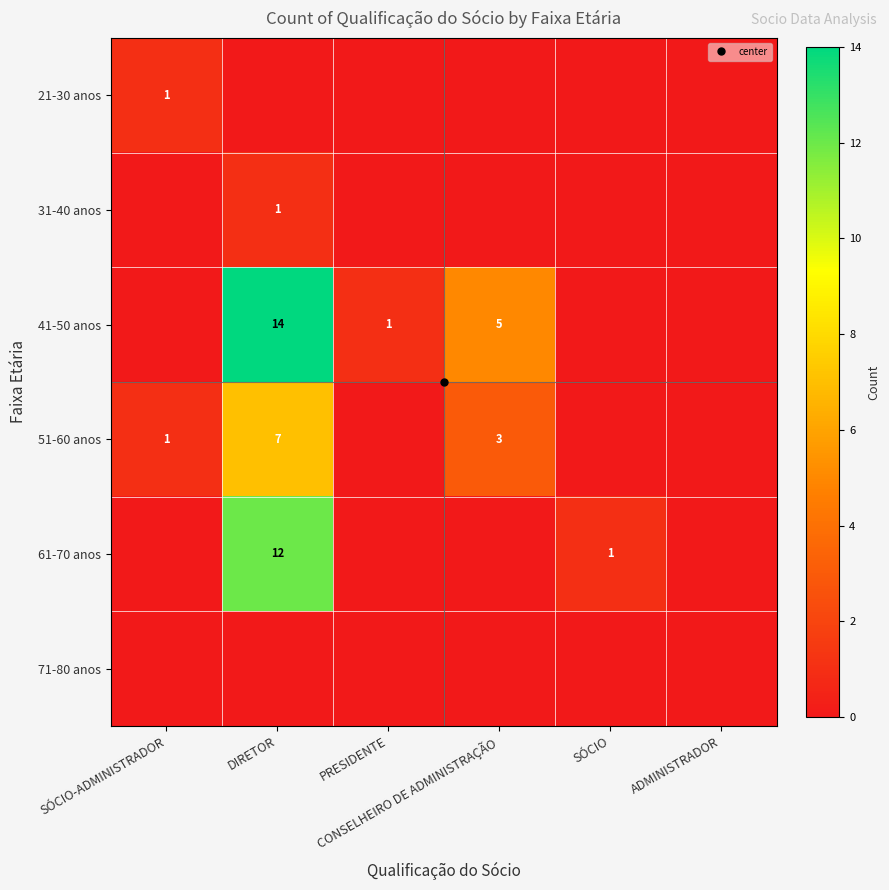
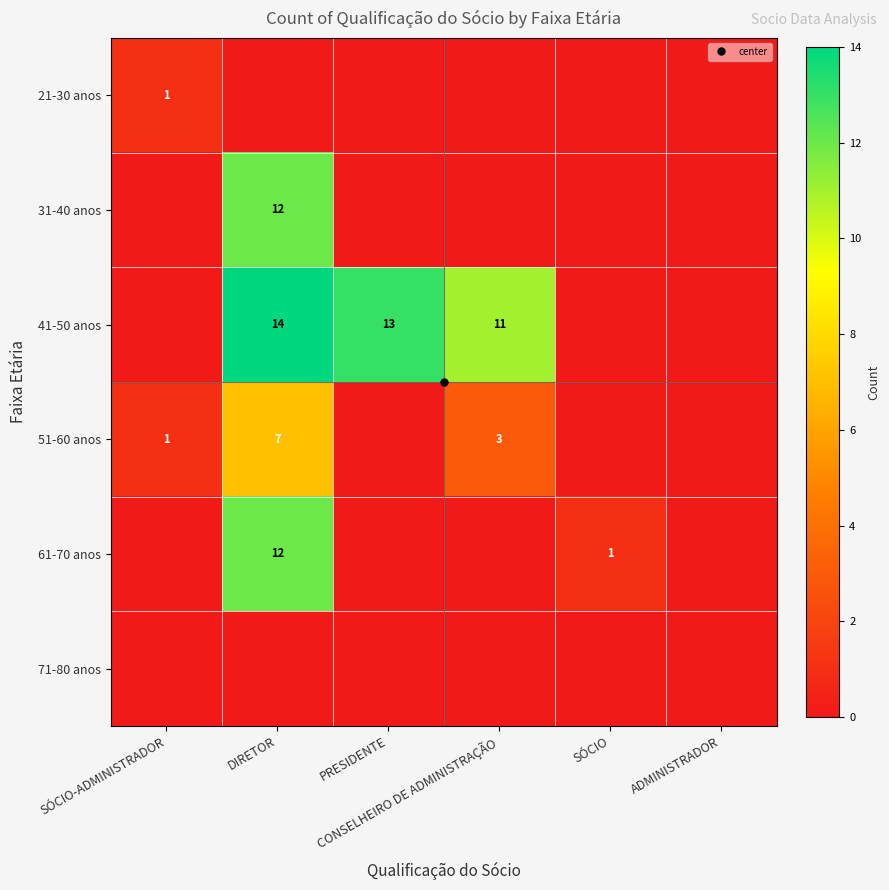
  {
    "21-30 anos": {
      "SÓCIO-ADMINISTRADOR": 1
    },
    "31-40 anos": {
-     "DIRETOR": 1
+     "DIRETOR": 12
    },
    "41-50 anos": {
      "DIRETOR": 14,
-     "PRESIDENTE": 1,
-     "CONSELHEIRO DE ADMINISTRAÇÃO": 5
+     "PRESIDENTE": 13,
+     "CONSELHEIRO DE ADMINISTRAÇÃO": 11
    },
    "51-60 anos": {
      "SÓCIO-ADMINISTRADOR": 1,
      "DIRETOR": 7,
      "CONSELHEIRO DE ADMINISTRAÇÃO": 3
    },
    "61-70 anos": {
      "DIRETOR": 12,
      "SÓCIO": 1
    }
  }
